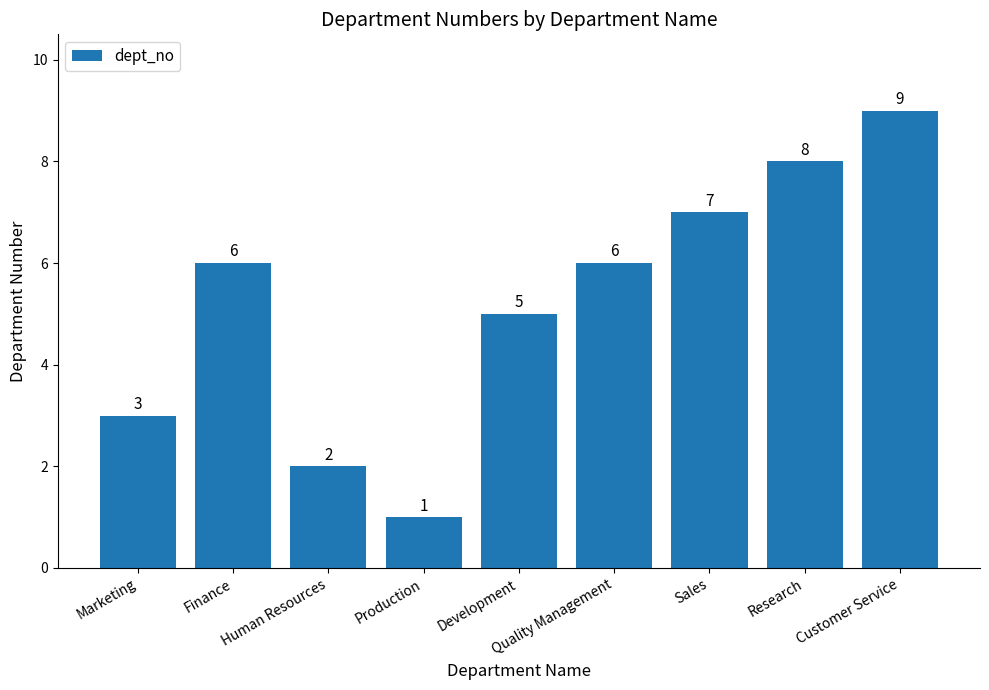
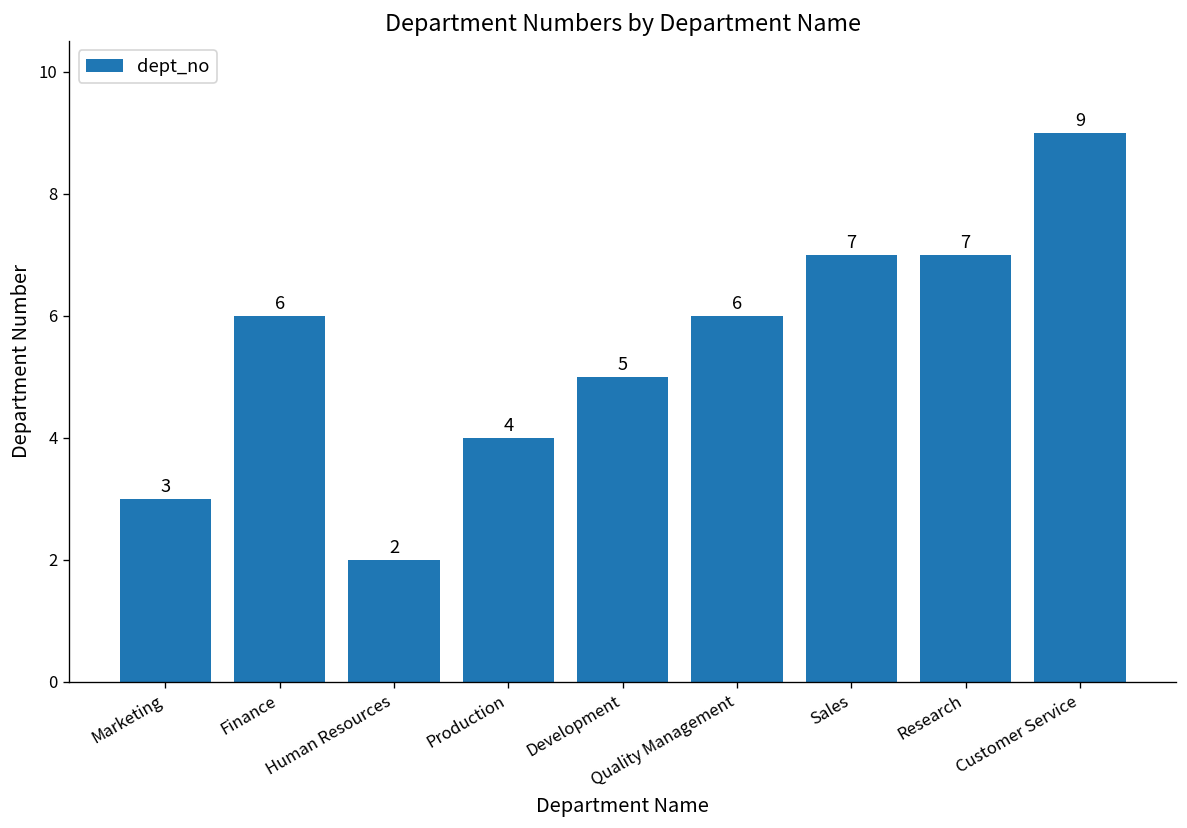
  {
    "Marketing": 3,
    "Finance": 6,
    "Human Resources": 2,
-   "Production": 1,
+   "Production": 4,
    "Development": 5,
    "Quality Management": 6,
    "Sales": 7,
-   "Research": 8,
+   "Research": 7,
    "Customer Service": 9
  }
